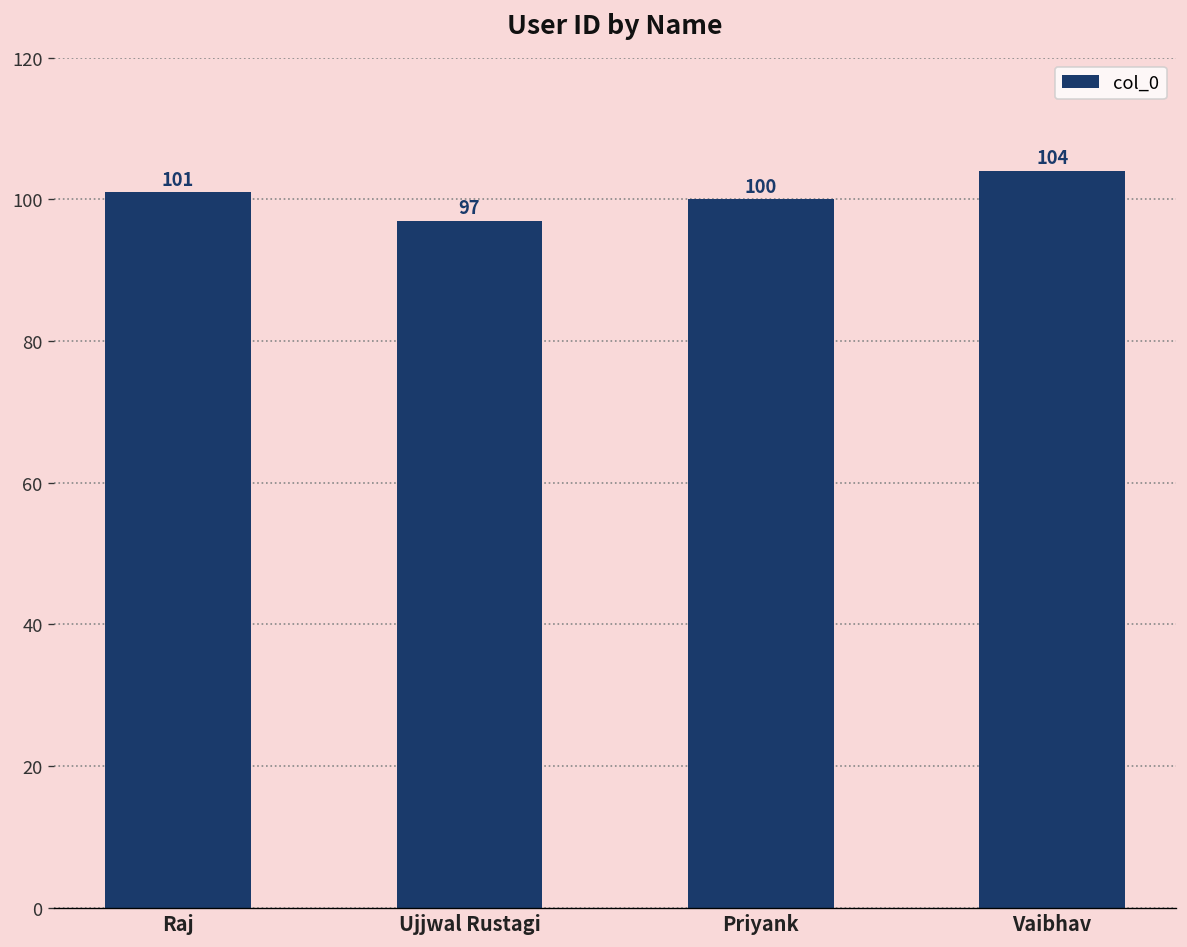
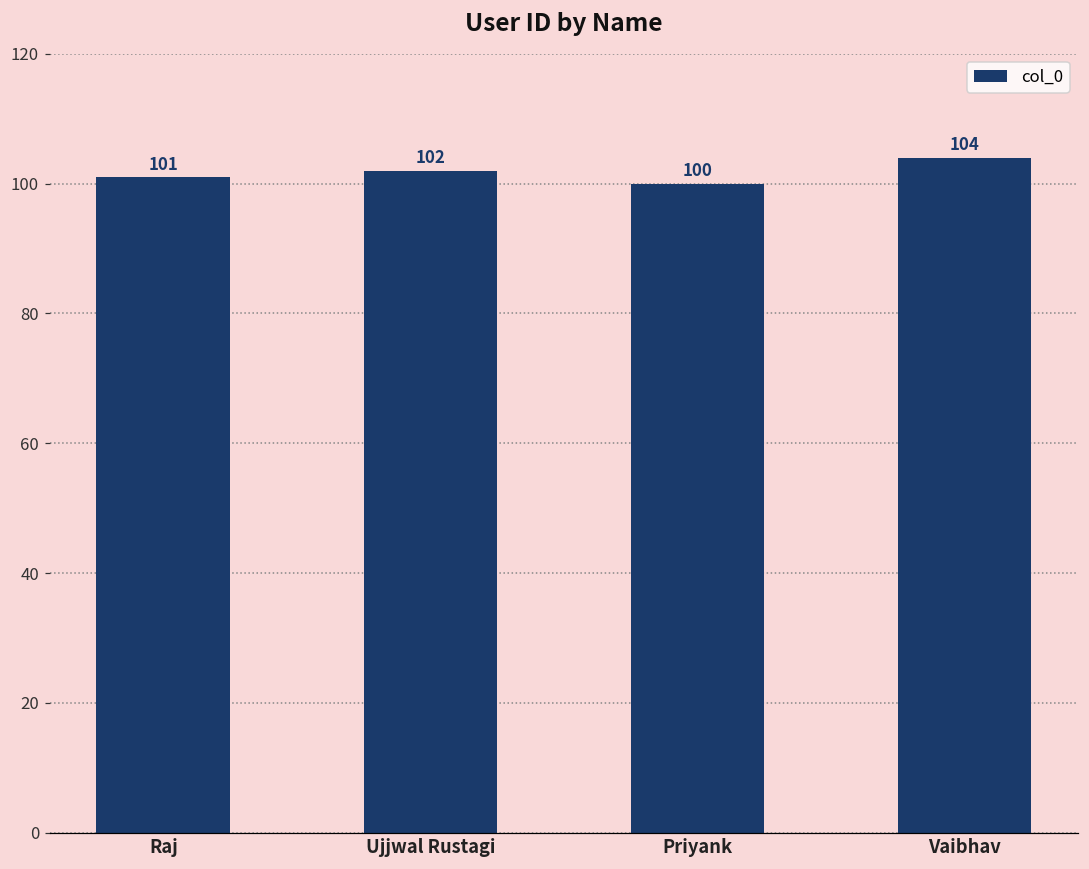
  {
    "Raj": 101,
-   "Ujjwal Rustagi": 97,
+   "Ujjwal Rustagi": 102,
    "Priyank": 100,
    "Vaibhav": 104
  }
